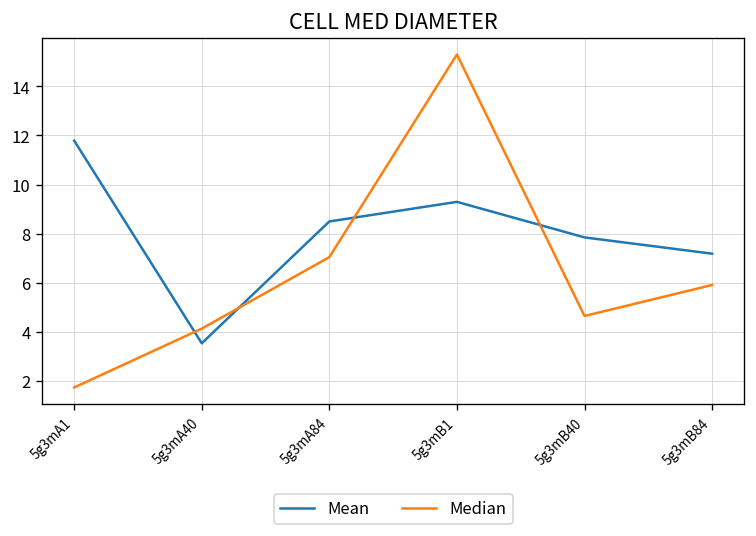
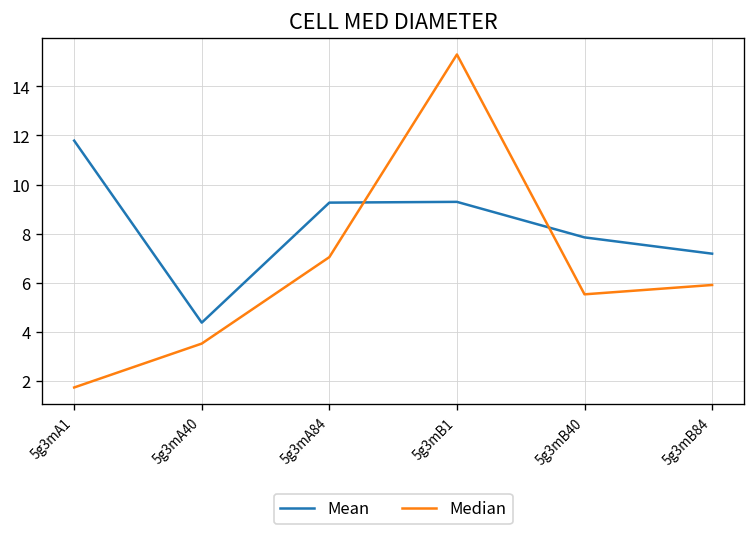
  {
    "Mean": {
      "5g3mA1": 11.8,
-     "5g3mA40": 3.5,
-     "5g3mA84": 8.5,
+     "5g3mA40": 4.4,
+     "5g3mA84": 9.3,
      "5g3mB1": 9.3,
      "5g3mB40": 7.8,
      "5g3mB84": 7.2
    },
    "Median": {
      "5g3mA1": 1.7,
-     "5g3mA40": 4.1,
+     "5g3mA40": 3.5,
      "5g3mA84": 7.0,
      "5g3mB1": 15.3,
-     "5g3mB40": 4.6,
+     "5g3mB40": 5.5,
      "5g3mB84": 5.9
    }
  }
